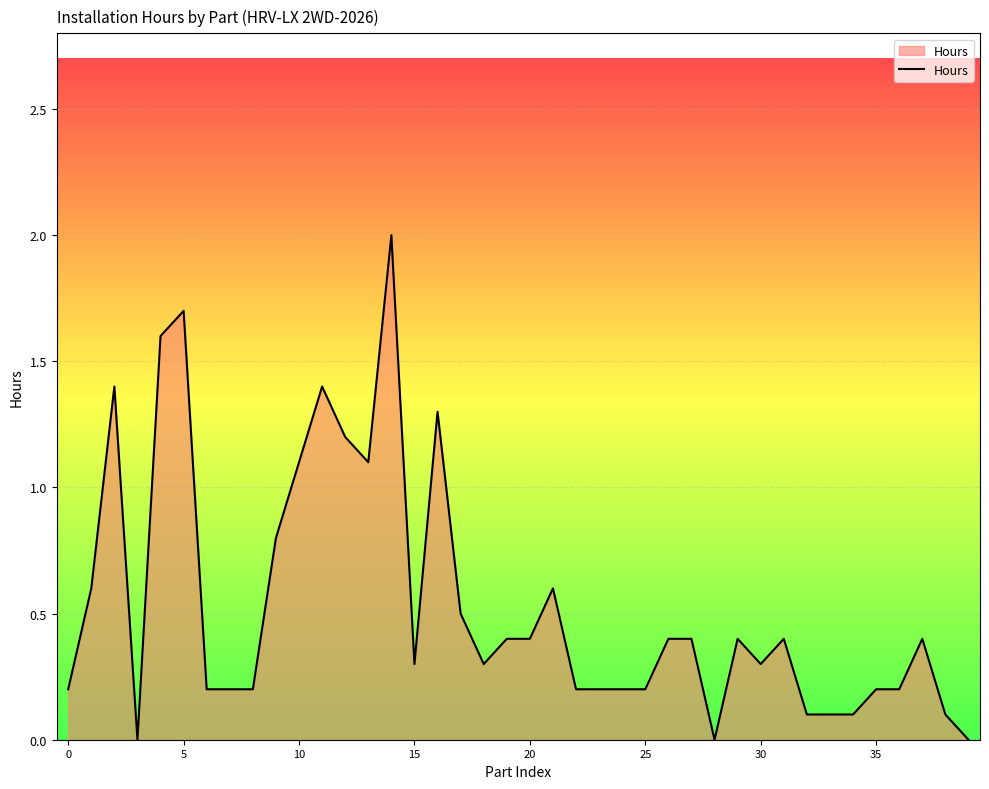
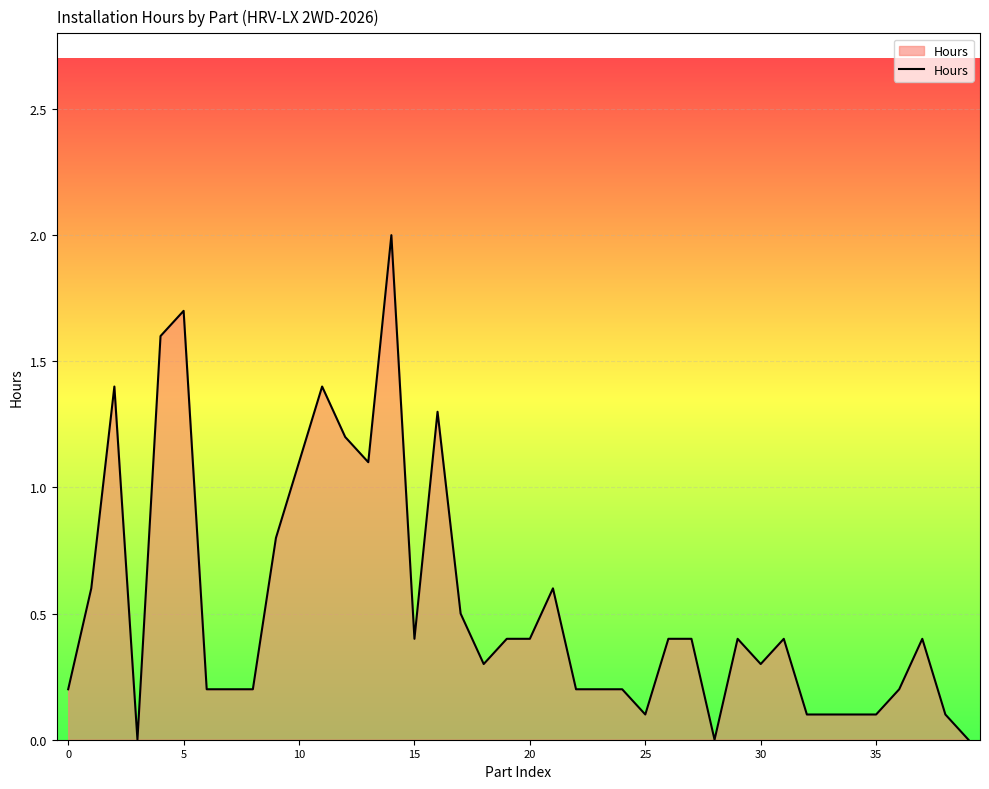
  {
    "0": 0.2,
    "5": 1.7,
    "10": 1.1,
-   "15": 0.3,
+   "15": 0.4,
    "20": 0.4,
-   "25": 0.2,
+   "25": 0.1,
    "30": 0.3,
-   "35": 0.2
+   "35": 0.1
  }
